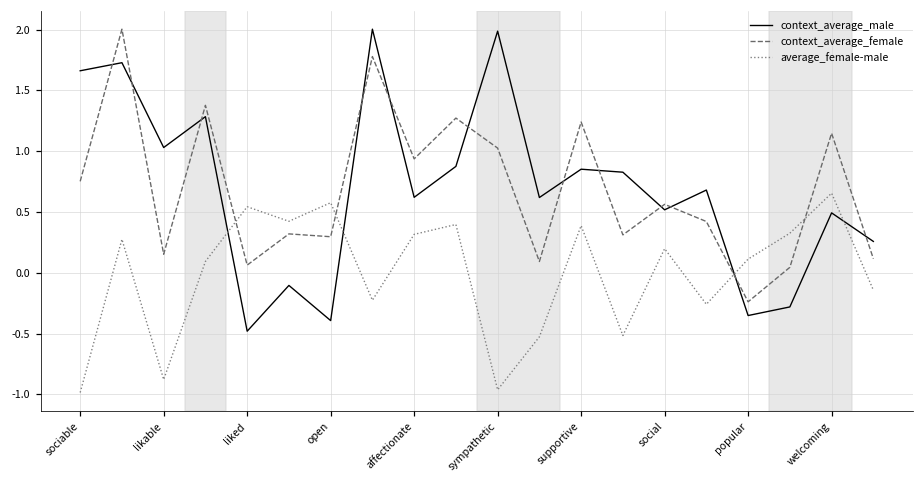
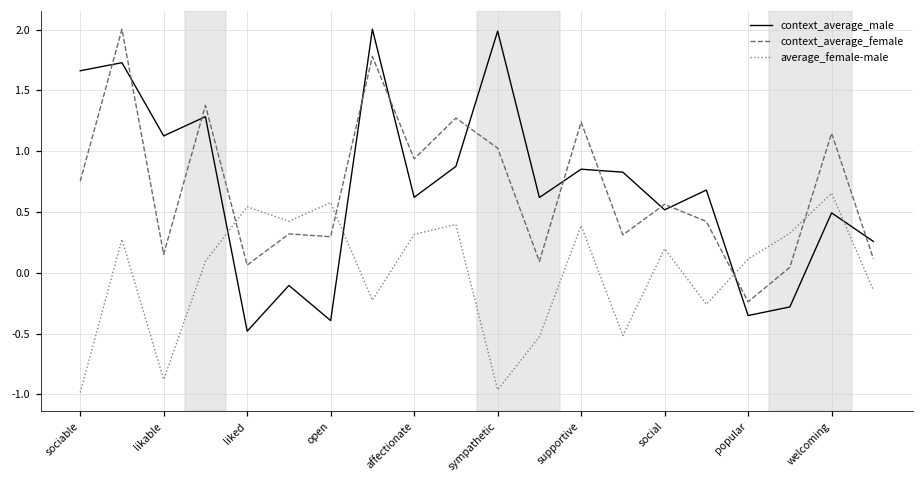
  {
    "context_average_male": {
      "sociable": 1.66,
-     "likable": 1.03,
+     "likable": 1.13,
      "liked": -0.48,
      "open": -0.39,
      "affectionate": 0.62,
      "sympathetic": 1.99,
      "supportive": 0.85,
      "social": 0.52,
      "popular": -0.35,
      "welcoming": 0.49
    }
  }
